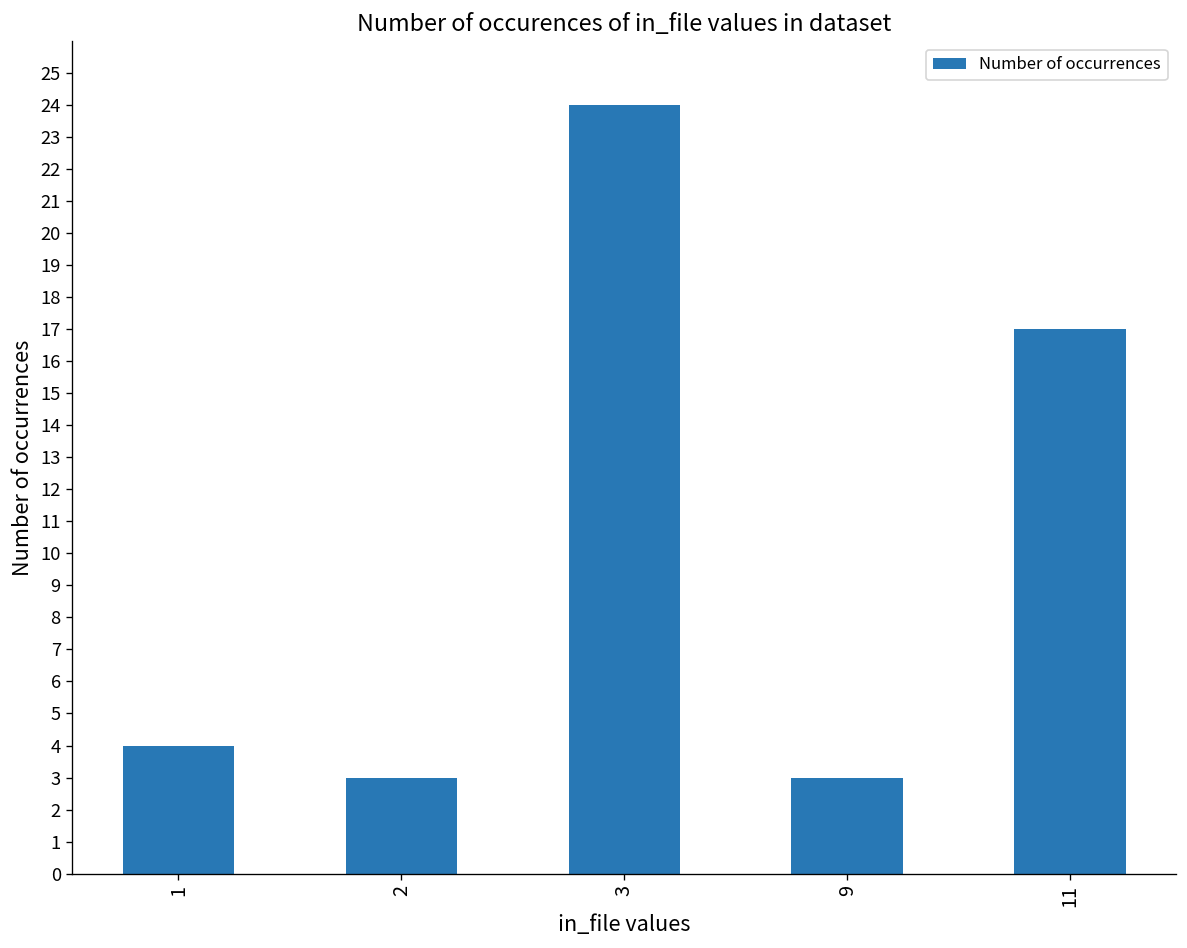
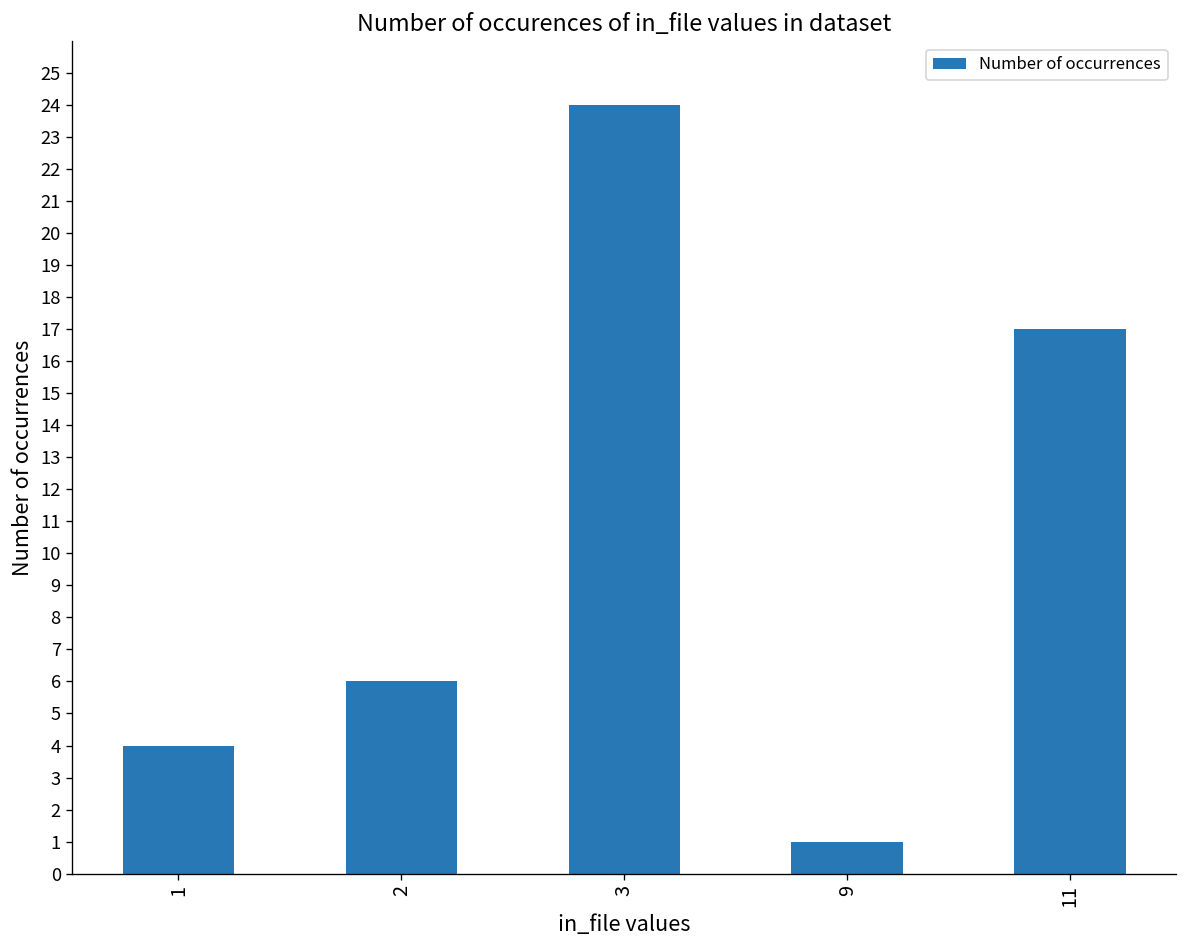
  {
    "1": 4,
-   "2": 3,
+   "2": 6,
    "3": 24,
-   "9": 3,
+   "9": 1,
    "11": 17
  }
